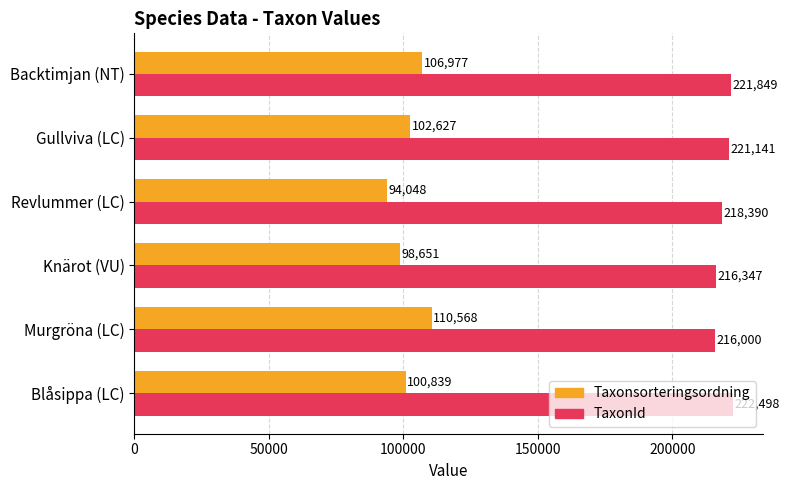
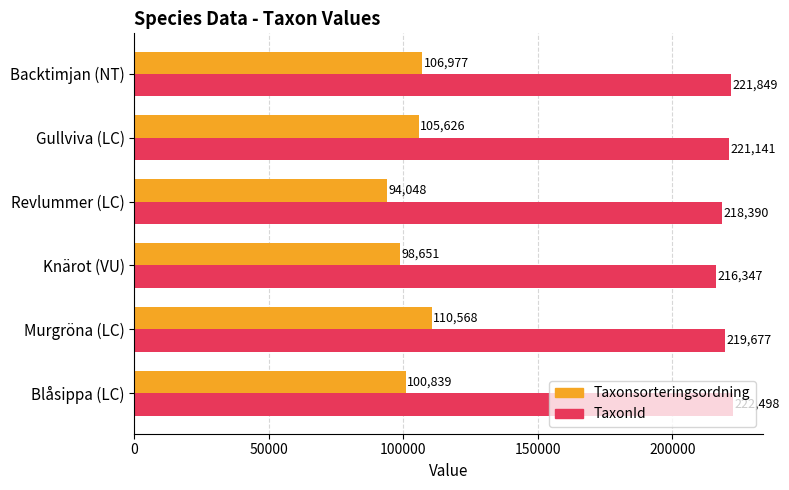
  {
    "Taxonsorteringsordning": {
      "Backtimjan (NT)": "106,977",
-     "Gullviva (LC)": "102,627",
+     "Gullviva (LC)": "105,626",
      "Revlummer (LC)": "94,048",
      "Knärot (VU)": "98,651",
      "Murgröna (LC)": "110,568",
      "Blåsippa (LC)": "100,839"
    },
    "TaxonId": {
      "Backtimjan (NT)": "221,849",
      "Gullviva (LC)": "221,141",
      "Revlummer (LC)": "218,390",
      "Knärot (VU)": "216,347",
-     "Murgröna (LC)": "216,000"
+     "Murgröna (LC)": "219,677"
    }
  }
